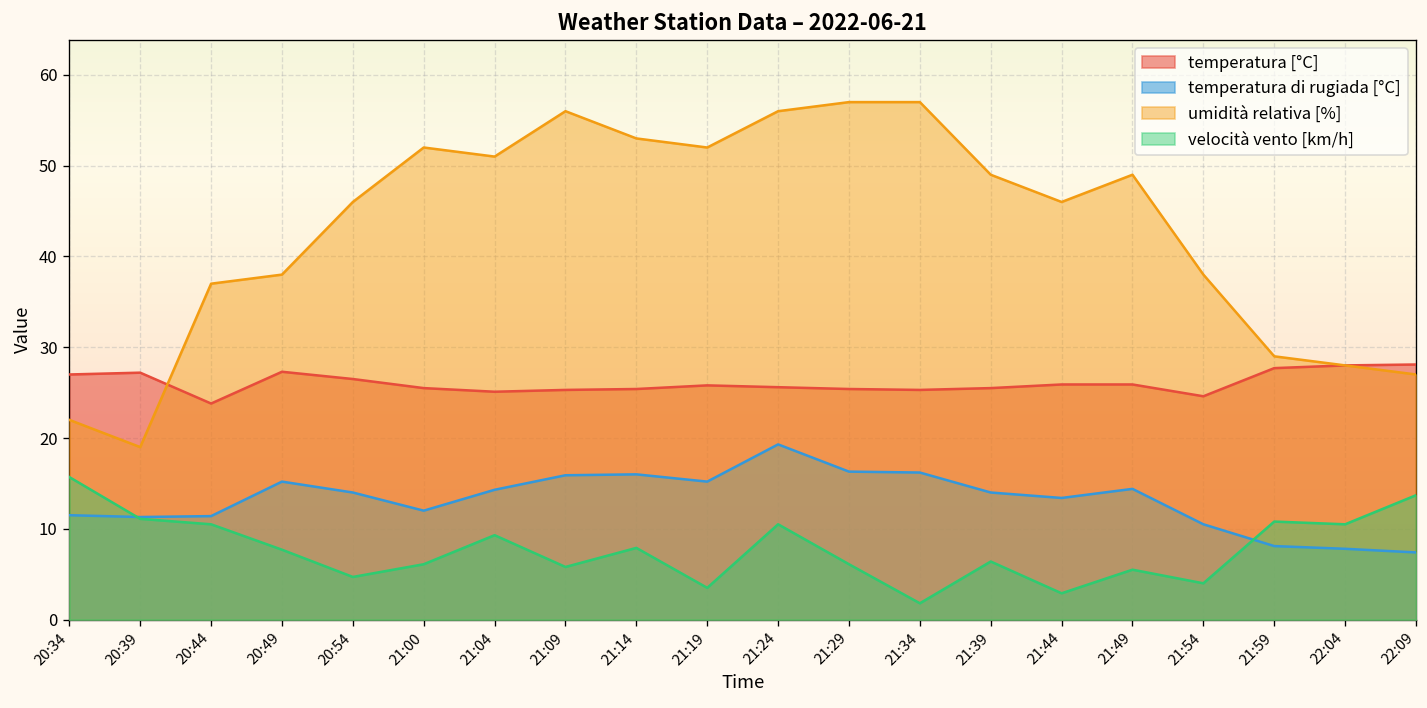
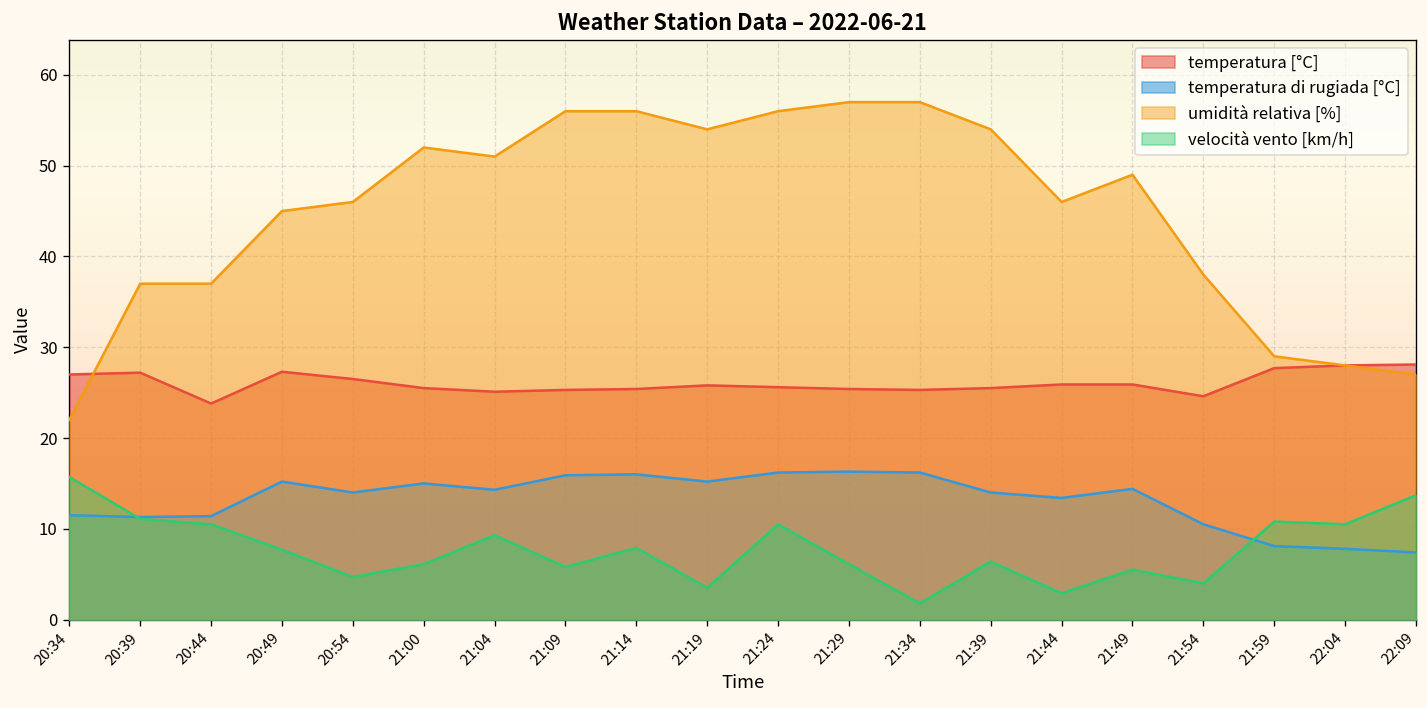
  {
    "temperatura [°C]": {
      "20:34": 27,
      "20:39": 27,
      "20:44": 24,
      "20:49": 27,
      "20:54": 27,
      "21:00": 26,
      "21:04": 25,
      "21:09": 25,
      "21:14": 25,
      "21:19": 26,
      "21:24": 26,
      "21:29": 25,
      "21:34": 25,
      "21:39": 26,
      "21:44": 26,
      "21:49": 26,
      "21:54": 25,
      "21:59": 28,
      "22:09": 28
    },
    "temperatura di rugiada [°C]": {
      "20:34": 12,
      "20:44": 11,
      "20:49": 15,
      "20:54": 14,
-     "21:00": 12,
+     "21:00": 15,
      "21:04": 14,
      "21:09": 16,
      "21:14": 16,
      "21:19": 15,
-     "21:24": 19,
+     "21:24": 16,
      "21:29": 16,
      "21:34": 16,
      "21:39": 14,
      "21:44": 13,
      "21:49": 14,
      "21:54": 11,
      "21:59": 8,
      "22:04": 8,
      "22:09": 7
    },
    "umidità relativa [%]": {
      "20:34": 22,
-     "20:39": 19,
+     "20:39": 37,
      "20:44": 37,
-     "20:49": 38,
+     "20:49": 45,
      "20:54": 46,
      "21:00": 52,
      "21:04": 51,
      "21:09": 56,
-     "21:14": 53,
-     "21:19": 52,
+     "21:14": 56,
+     "21:19": 54,
      "21:24": 56,
      "21:29": 57,
      "21:34": 57,
-     "21:39": 49,
+     "21:39": 54,
      "21:44": 46,
      "21:49": 49,
      "21:54": 38,
      "21:59": 29,
      "22:09": 27
    },
    "velocità vento [km/h]": {
      "20:34": 16,
      "20:44": 11,
      "20:49": 8,
      "20:54": 5,
      "21:00": 6,
      "21:04": 9,
      "21:09": 6,
      "21:14": 8,
      "21:19": 4,
      "21:24": 11,
      "21:29": 6,
      "21:34": 2,
      "21:39": 6,
      "21:44": 3,
      "21:49": 6,
      "21:54": 4,
      "21:59": 11,
      "22:04": 11,
      "22:09": 14
    }
  }
